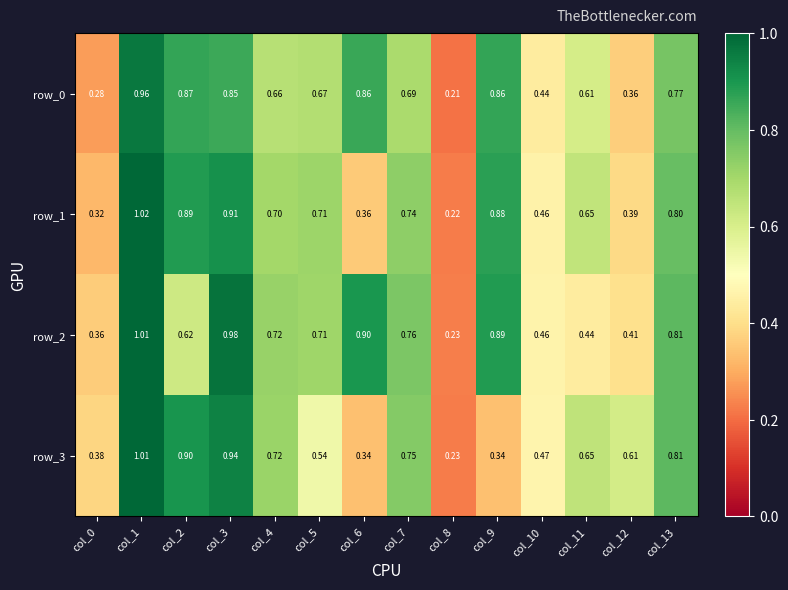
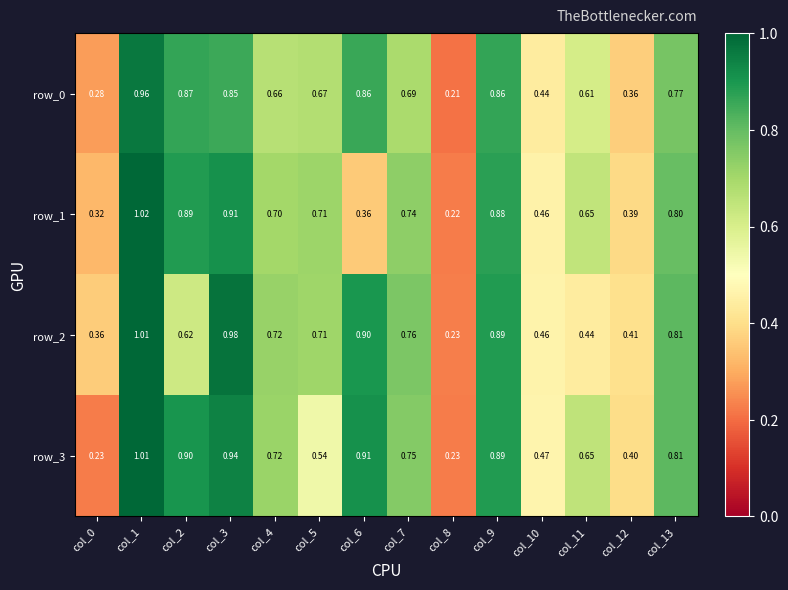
  {
    "row_0": {
      "col_0": 0.28,
      "col_1": 0.96,
      "col_2": 0.87,
      "col_3": 0.85,
      "col_4": 0.66,
      "col_5": 0.67,
      "col_6": 0.86,
      "col_7": 0.69,
      "col_8": 0.21,
      "col_9": 0.86,
      "col_10": 0.44,
      "col_11": 0.61,
      "col_12": 0.36,
      "col_13": 0.77
    },
    "row_1": {
      "col_0": 0.32,
      "col_1": 1.02,
      "col_2": 0.89,
      "col_3": 0.91,
      "col_4": 0.70,
      "col_5": 0.71,
      "col_6": 0.36,
      "col_7": 0.74,
      "col_8": 0.22,
      "col_9": 0.88,
      "col_10": 0.46,
      "col_11": 0.65,
      "col_12": 0.39,
      "col_13": 0.80
    },
    "row_2": {
      "col_0": 0.36,
      "col_1": 1.01,
      "col_2": 0.62,
      "col_3": 0.98,
      "col_4": 0.72,
      "col_5": 0.71,
      "col_6": 0.90,
      "col_7": 0.76,
      "col_8": 0.23,
      "col_9": 0.89,
      "col_10": 0.46,
      "col_11": 0.44,
      "col_12": 0.41,
      "col_13": 0.81
    },
    "row_3": {
-     "col_0": 0.38,
+     "col_0": 0.23,
      "col_1": 1.01,
      "col_2": 0.90,
      "col_3": 0.94,
      "col_4": 0.72,
      "col_5": 0.54,
-     "col_6": 0.34,
+     "col_6": 0.91,
      "col_7": 0.75,
      "col_8": 0.23,
-     "col_9": 0.34,
+     "col_9": 0.89,
      "col_10": 0.47,
      "col_11": 0.65,
-     "col_12": 0.61,
+     "col_12": 0.40,
      "col_13": 0.81
    }
  }
